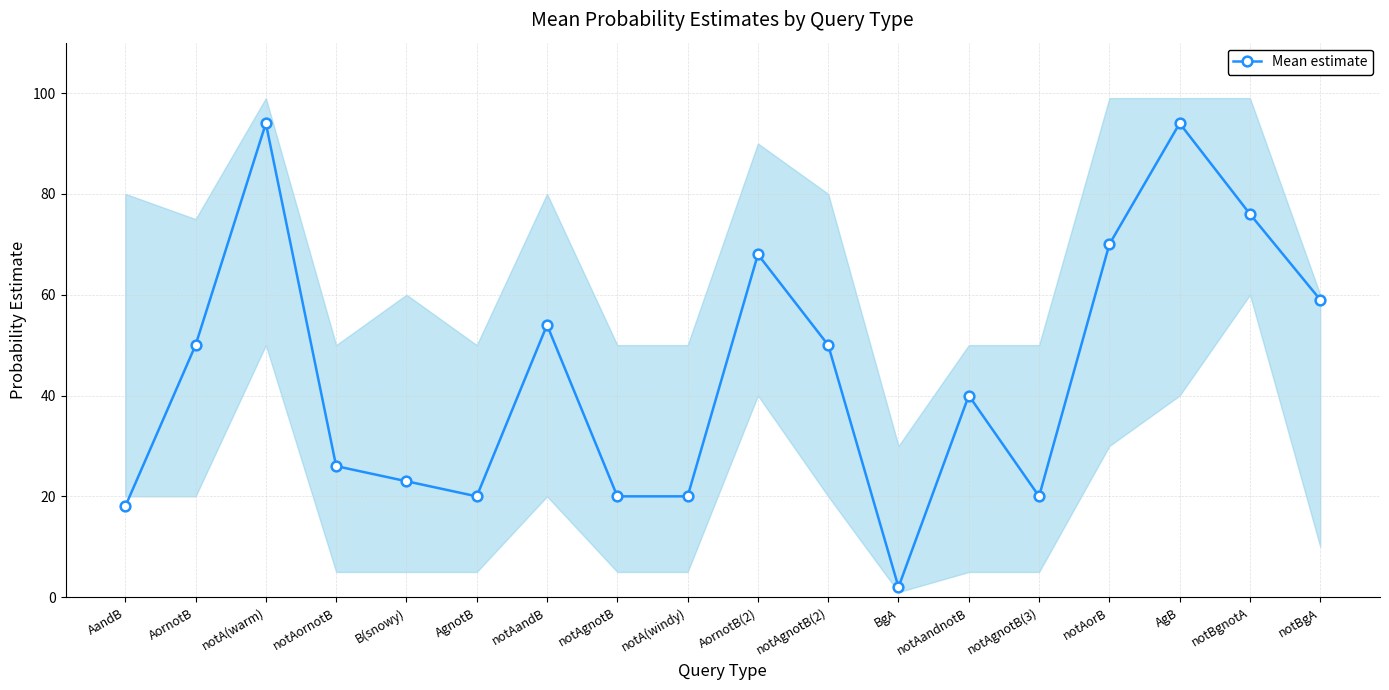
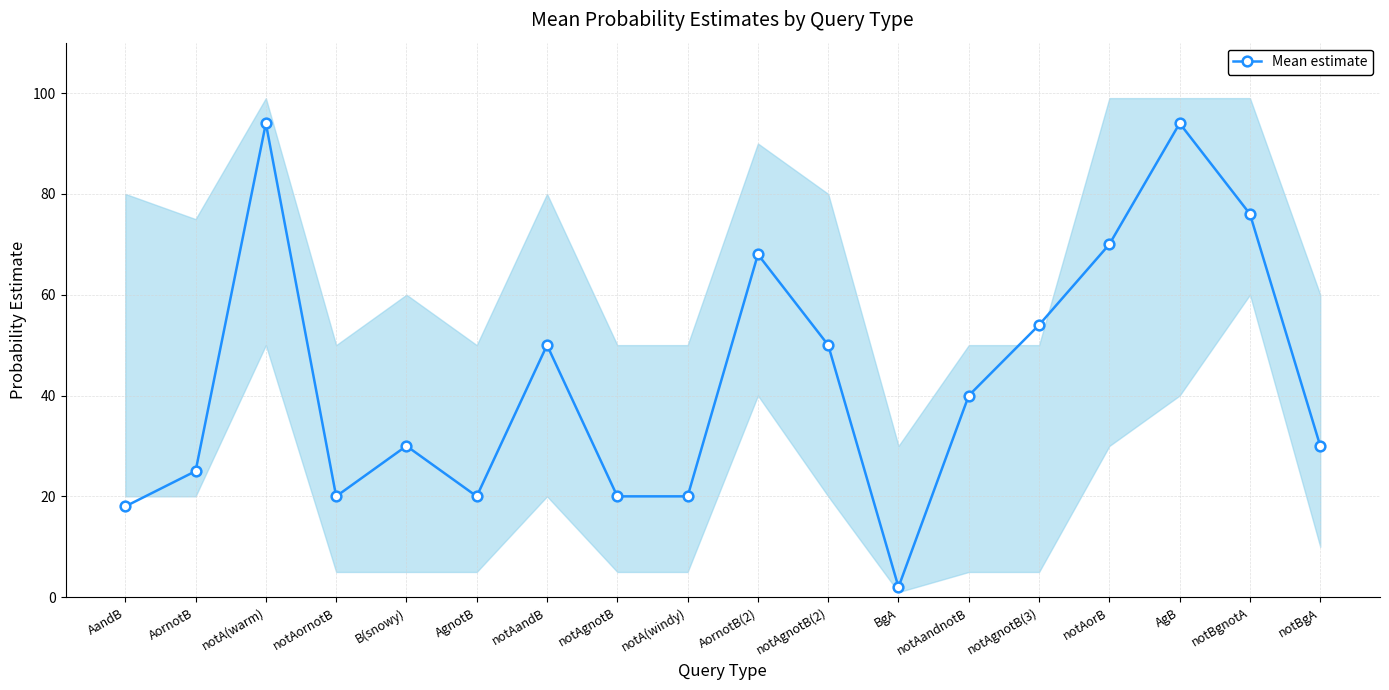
  {
    "Mean estimate": {
      "AandB": 18,
-     "AornotB": 50,
+     "AornotB": 25,
      "notA(warm)": 94,
-     "notAornotB": 26,
-     "B(snowy)": 23,
+     "notAornotB": 20,
+     "B(snowy)": 30,
      "AgnotB": 20,
-     "notAandB": 54,
+     "notAandB": 50,
      "notAgnotB": 20,
      "notA(windy)": 20,
      "AornotB(2)": 68,
      "notAgnotB(2)": 50,
      "BgA": 2,
      "notAandnotB": 40,
-     "notAgnotB(3)": 20,
+     "notAgnotB(3)": 54,
      "notAorB": 70,
      "AgB": 94,
      "notBgnotA": 76,
-     "notBgA": 59
+     "notBgA": 30
    }
  }
